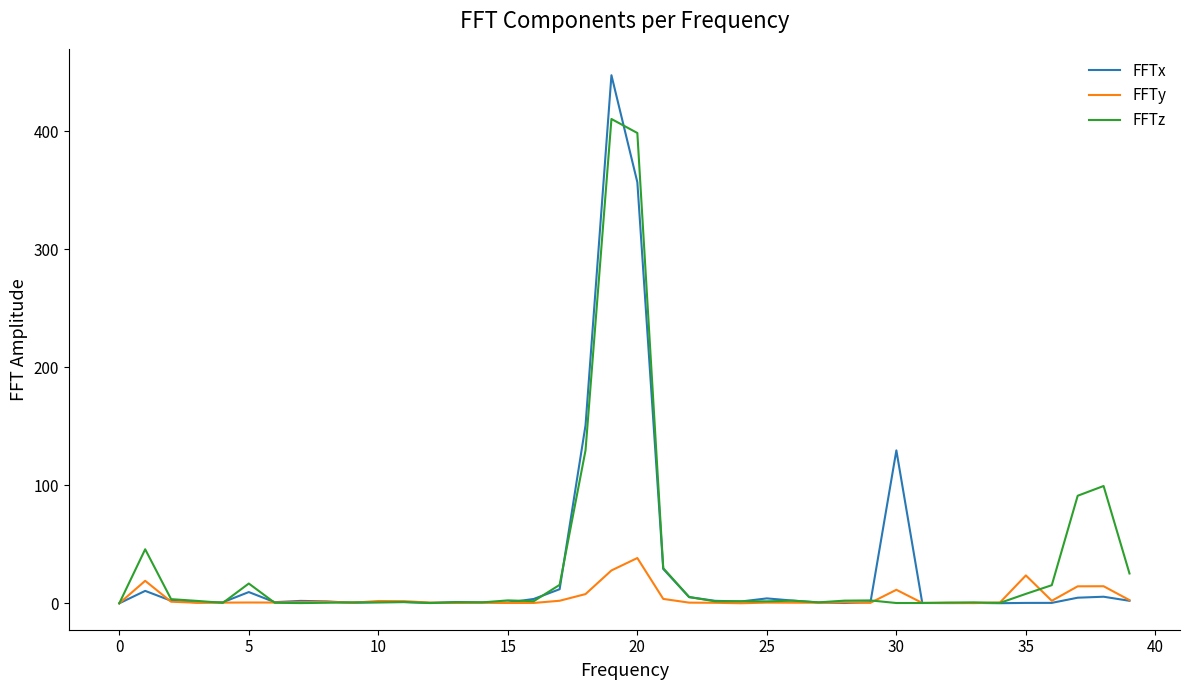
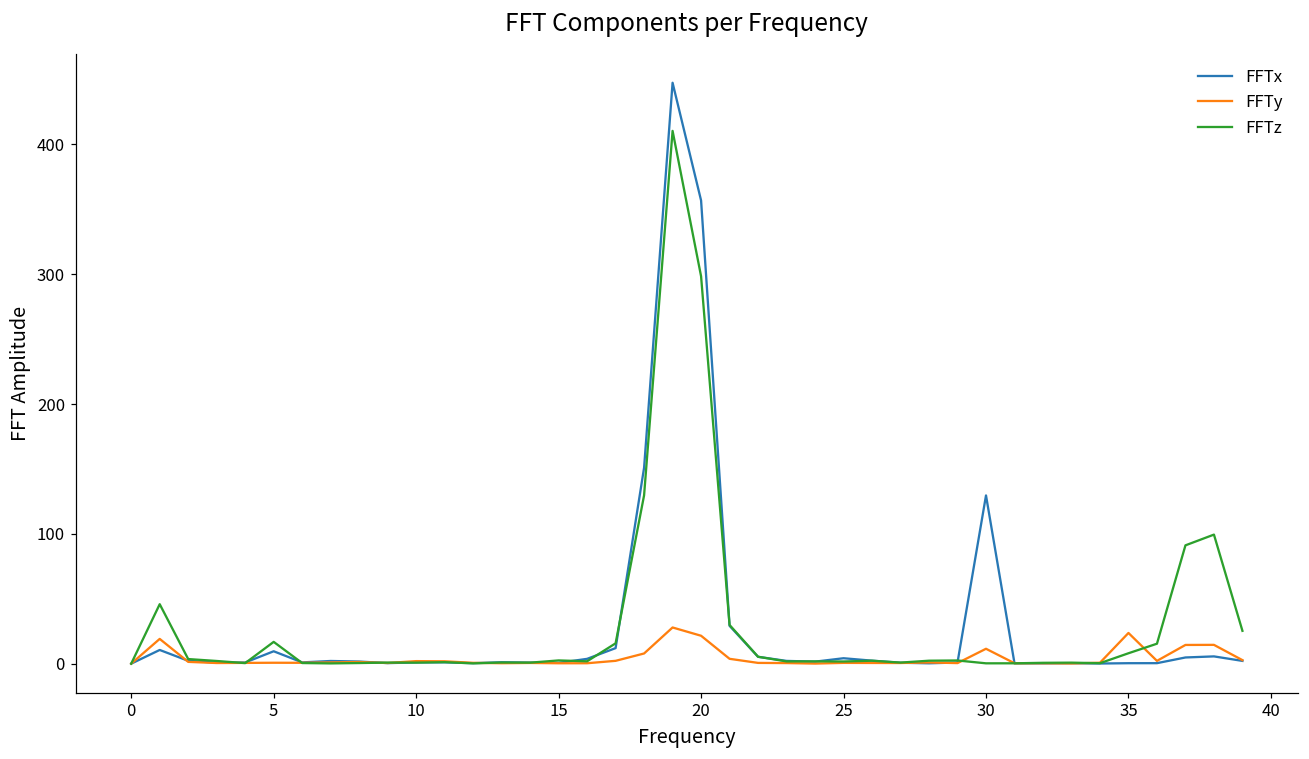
  {
    "FFTx": {
      "5": 10,
      "20": 357,
      "25": 4,
      "30": 130,
      "35": 0
    },
    "FFTy": {
      "5": 1,
-     "20": 38,
+     "20": 21,
      "30": 11,
      "35": 24
    },
    "FFTz": {
      "5": 17,
-     "20": 399,
+     "20": 298,
      "30": 0,
      "35": 8
    }
  }
